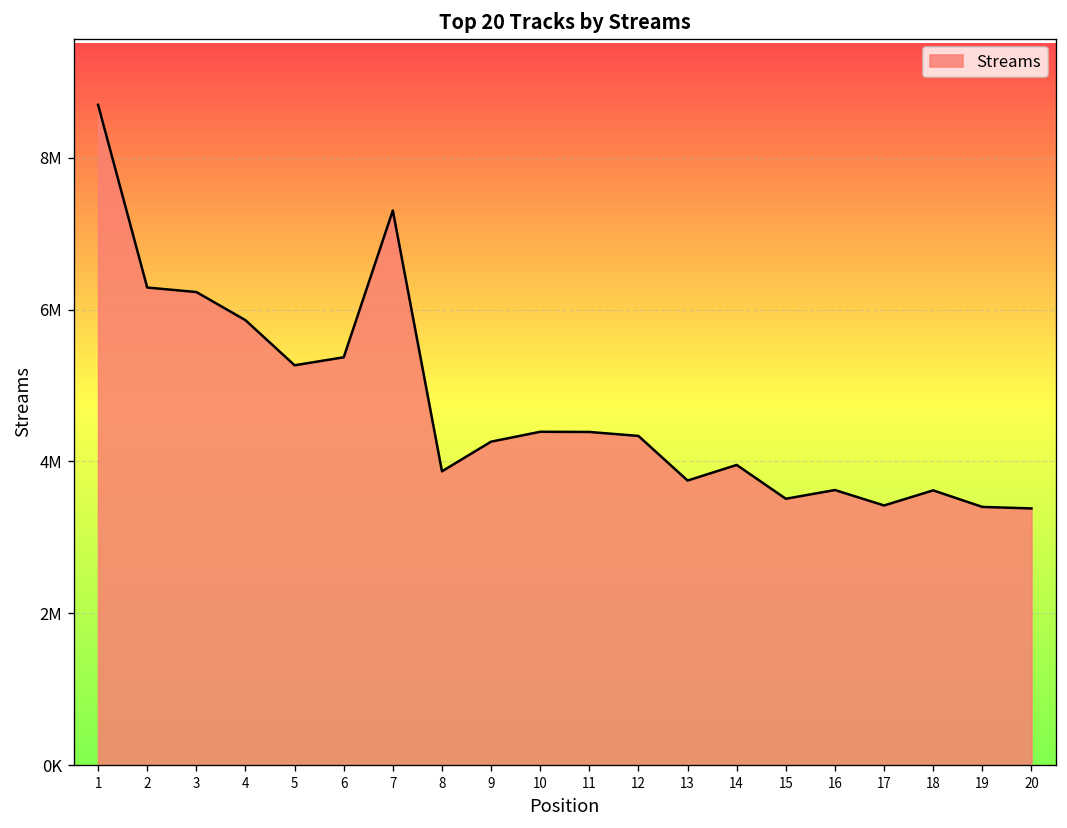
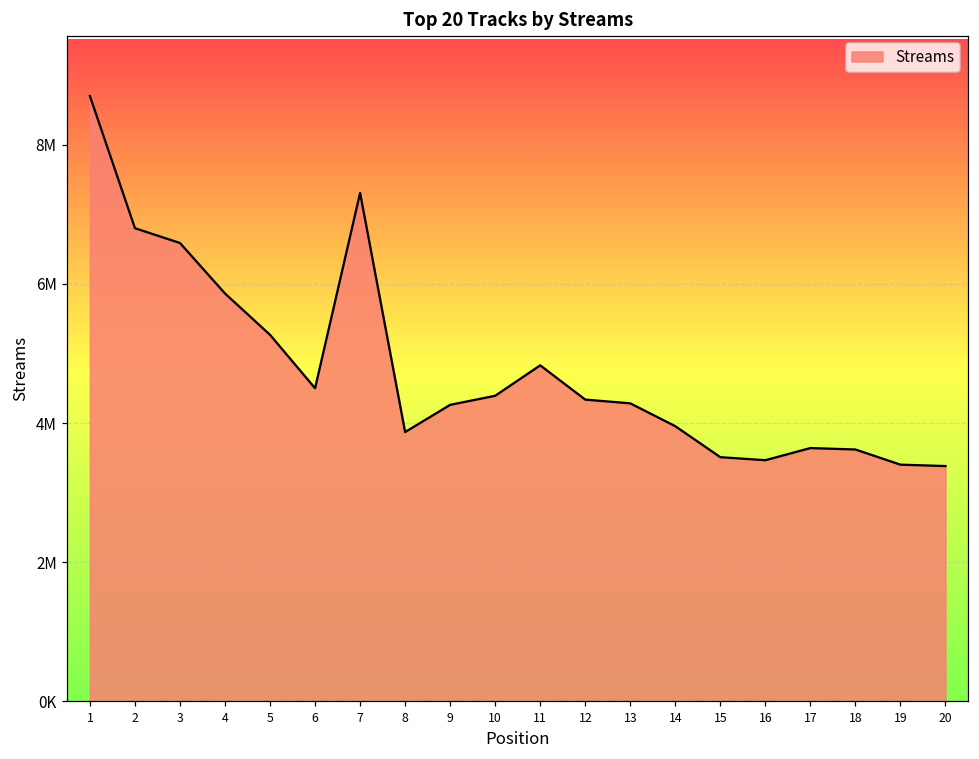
  {
    "1": 8700000,
-   "2": 6300000,
-   "3": 6200000,
+   "2": 6800000,
+   "3": 6600000,
    "4": 5900000,
    "5": 5300000,
-   "6": 5400000,
+   "6": 4500000,
    "7": 7300000,
    "8": 3900000,
    "9": 4300000,
    "10": 4400000,
-   "11": 4400000,
+   "11": 4800000,
    "12": 4300000,
-   "13": 3700000,
+   "13": 4300000,
    "14": 4000000,
    "15": 3500000,
-   "16": 3600000,
-   "17": 3400000,
+   "16": 3500000,
+   "17": 3600000,
    "18": 3600000,
    "19": 3400000,
    "20": 3400000
  }
